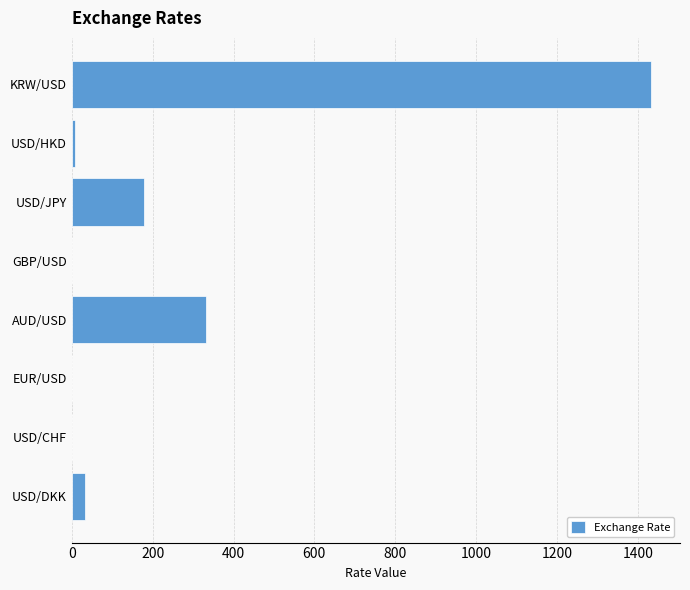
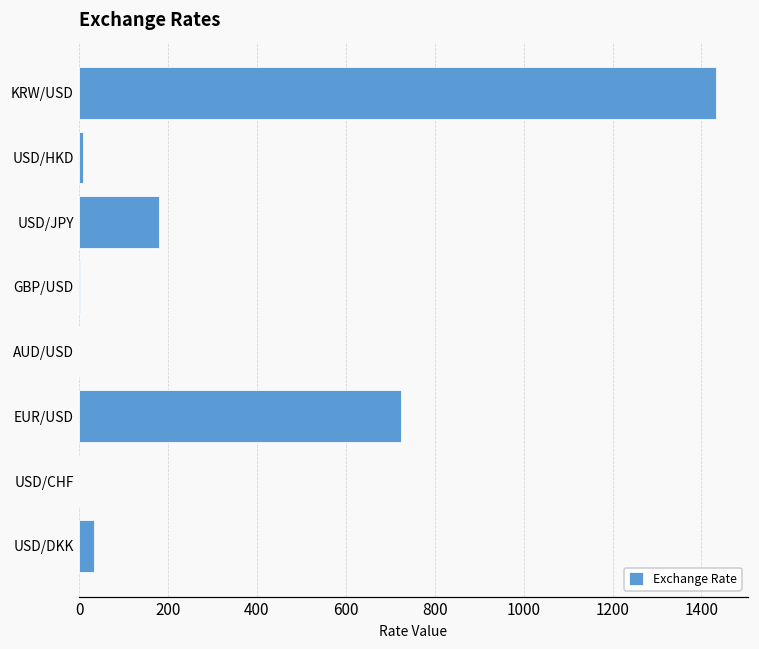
  {
    "KRW/USD": 1430,
    "USD/HKD": 10,
    "USD/JPY": 180,
-   "AUD/USD": 330,
-   "EUR/USD": 0,
+   "AUD/USD": 0,
+   "EUR/USD": 720,
    "USD/DKK": 30
  }
